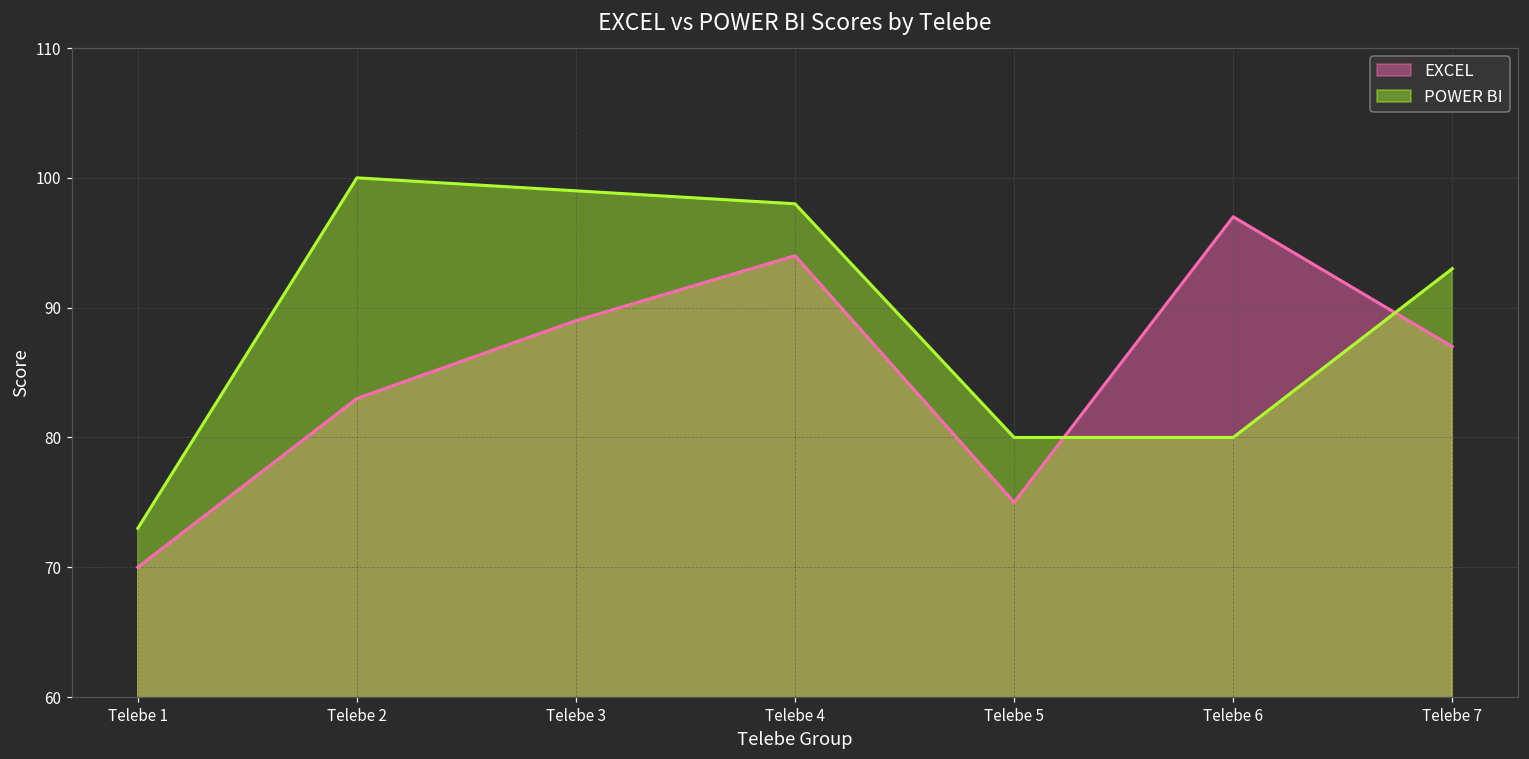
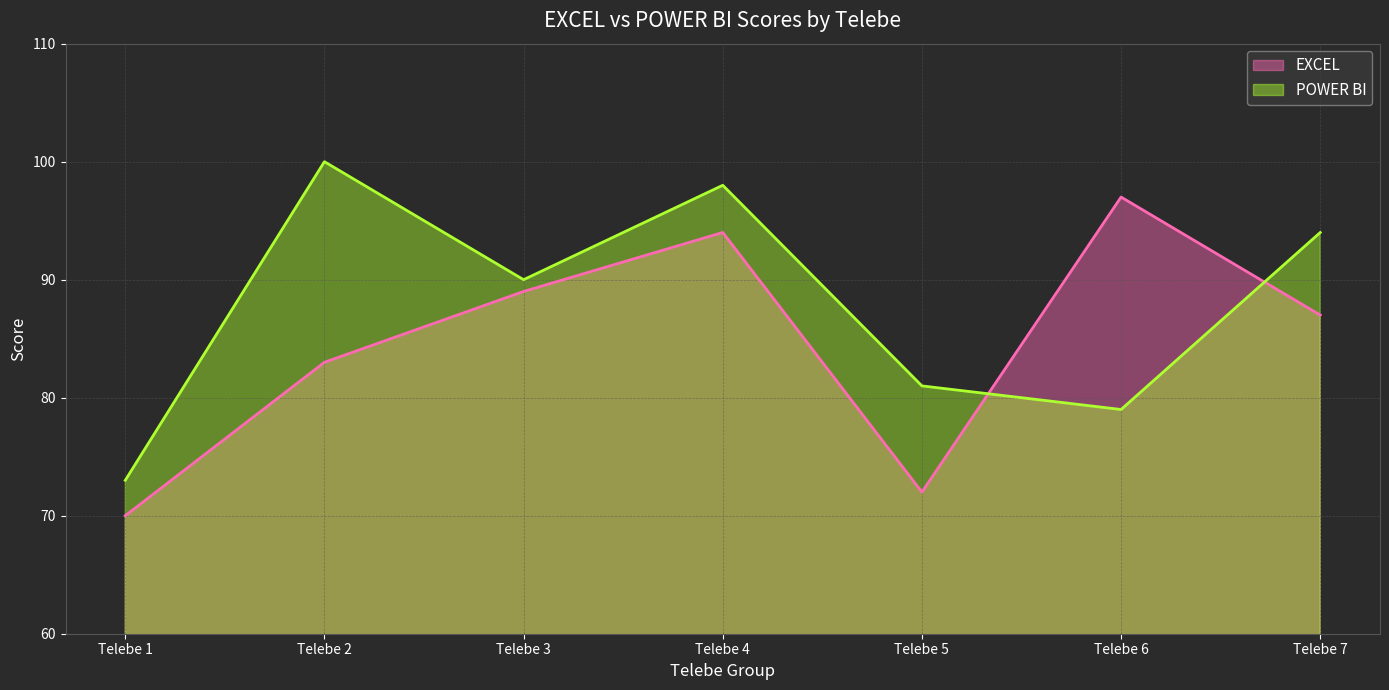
  {
    "EXCEL": {
      "Telebe 1": 70,
      "Telebe 2": 83,
      "Telebe 3": 89,
      "Telebe 4": 94,
-     "Telebe 5": 75,
+     "Telebe 5": 72,
      "Telebe 6": 97,
      "Telebe 7": 87
    },
    "POWER BI": {
      "Telebe 1": 73,
      "Telebe 2": 100,
-     "Telebe 3": 99,
+     "Telebe 3": 90,
      "Telebe 4": 98,
-     "Telebe 5": 80,
-     "Telebe 6": 80,
-     "Telebe 7": 93
+     "Telebe 5": 81,
+     "Telebe 6": 79,
+     "Telebe 7": 94
    }
  }
